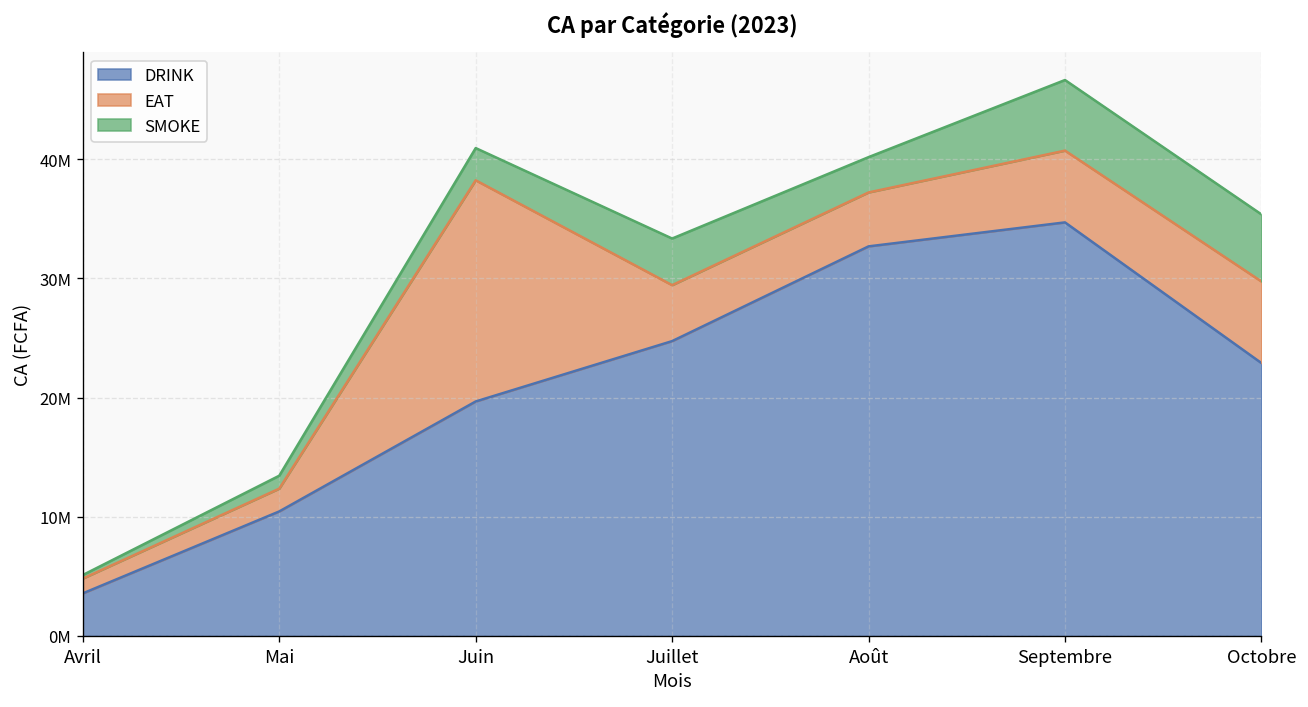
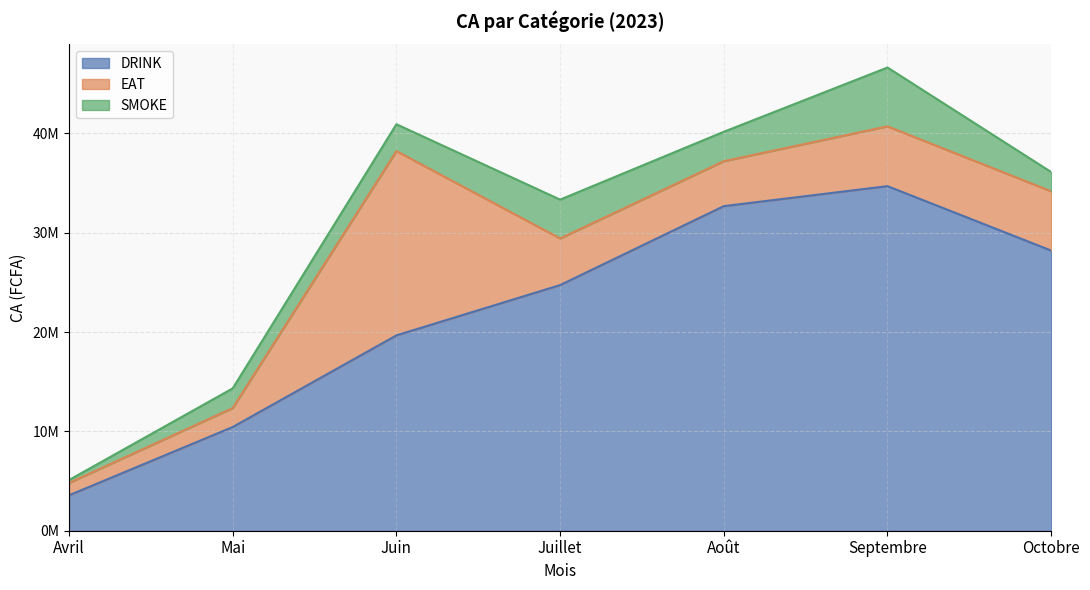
  {
    "DRINK": {
      "Avril": 4000000,
      "Mai": 10000000,
      "Juin": 20000000,
      "Juillet": 25000000,
      "Août": 33000000,
      "Septembre": 35000000,
-     "Octobre": 23000000
+     "Octobre": 28000000
    },
    "EAT": {
      "Avril": 1000000,
      "Mai": 2000000,
      "Juin": 19000000,
      "Juillet": 5000000,
      "Août": 5000000,
      "Septembre": 6000000,
-     "Octobre": 7000000
+     "Octobre": 6000000
    },
    "SMOKE": {
      "Avril": 0,
-     "Mai": 1000000,
+     "Mai": 2000000,
      "Juin": 3000000,
      "Juillet": 4000000,
      "Août": 3000000,
      "Septembre": 6000000,
-     "Octobre": 6000000
+     "Octobre": 2000000
    }
  }
